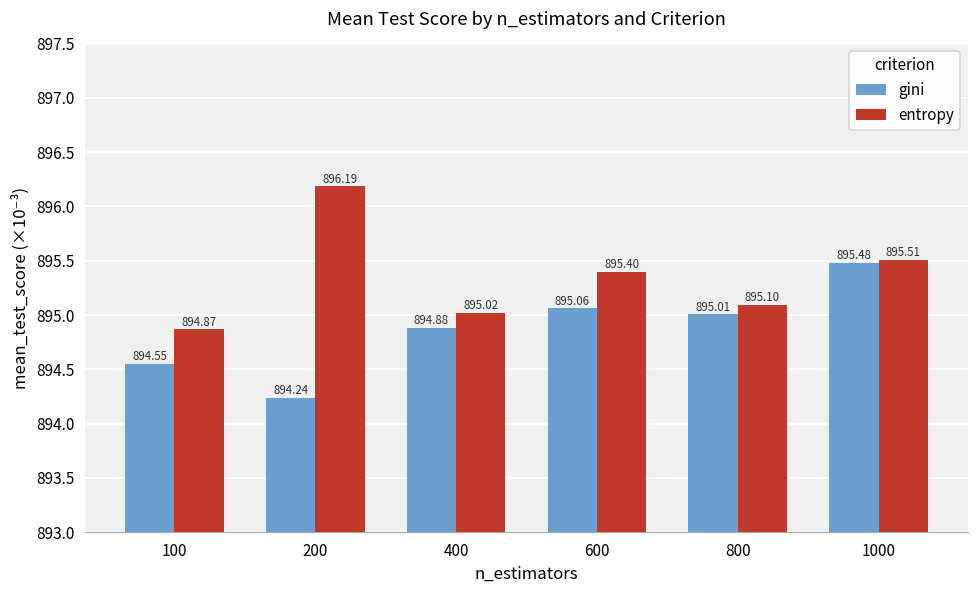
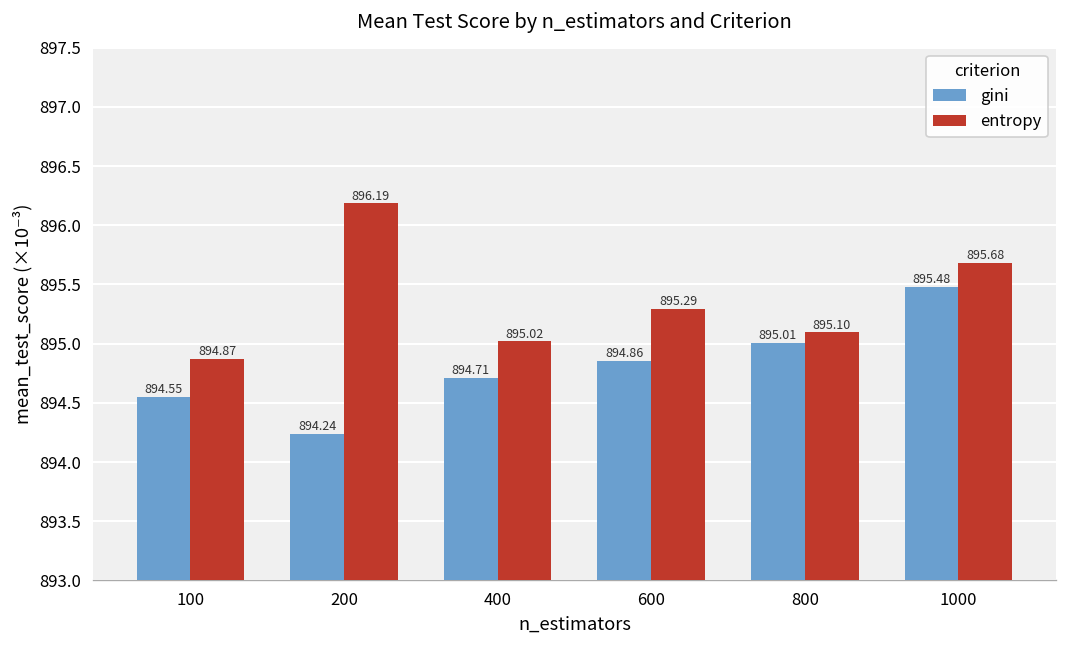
  {
    "gini": {
      "100": 894.55,
      "200": 894.24,
-     "400": 894.88,
-     "600": 895.06,
+     "400": 894.71,
+     "600": 894.86,
      "800": 895.01,
      "1000": 895.48
    },
    "entropy": {
      "100": 894.87,
      "200": 896.19,
      "400": 895.02,
-     "600": 895.40,
+     "600": 895.29,
      "800": 895.10,
-     "1000": 895.51
+     "1000": 895.68
    }
  }
